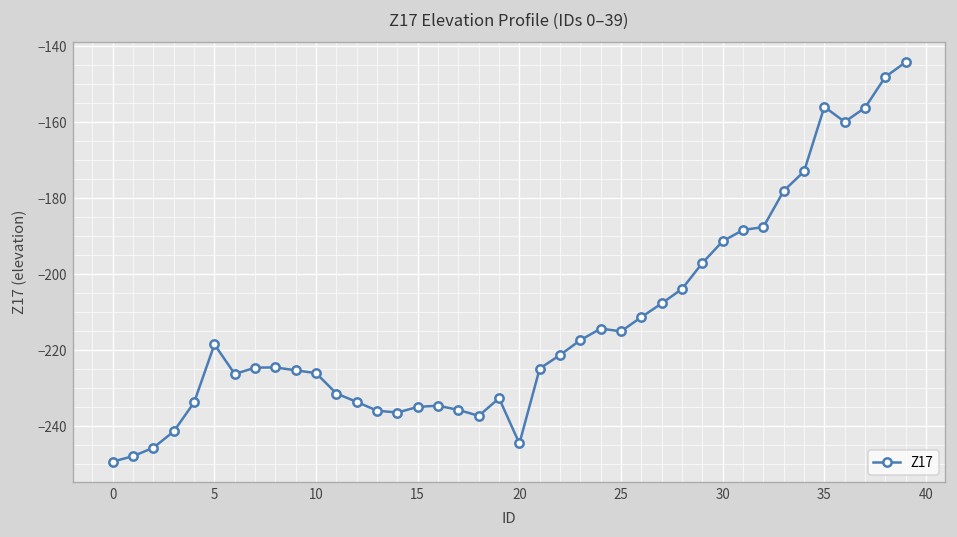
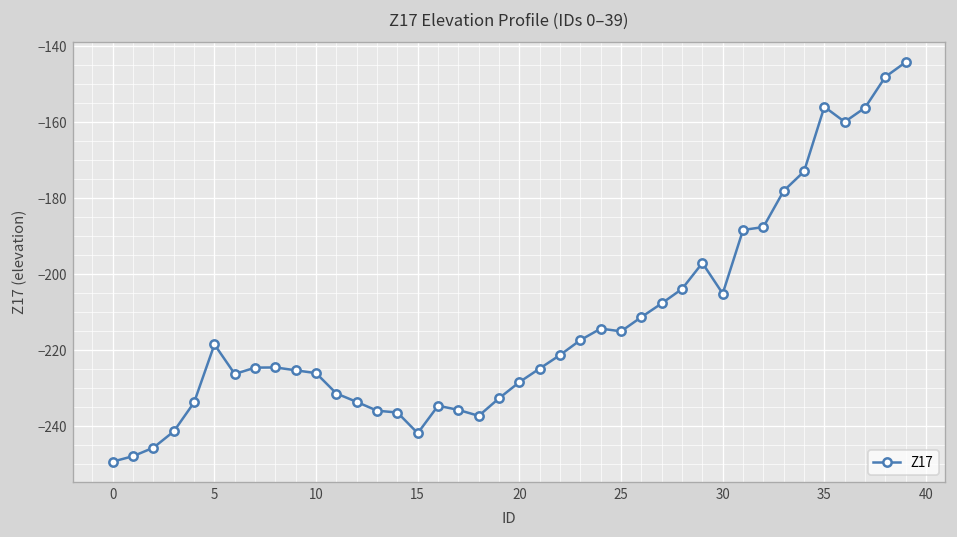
  {
    "0": -249,
    "5": -218,
    "10": -226,
-   "15": -235,
-   "20": -245,
+   "15": -242,
+   "20": -228,
    "25": -215,
-   "30": -191,
+   "30": -205,
    "35": -156
  }
